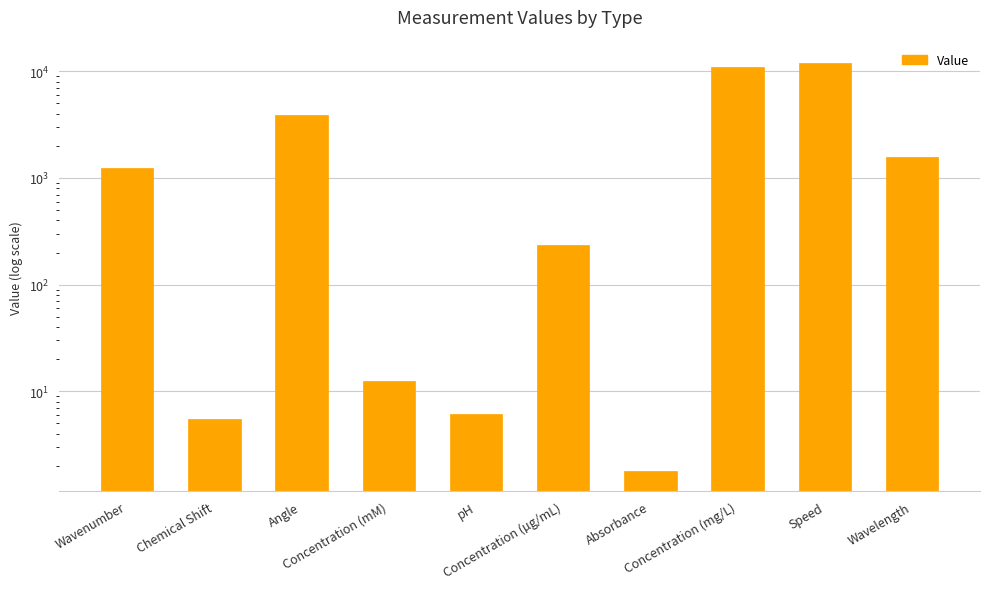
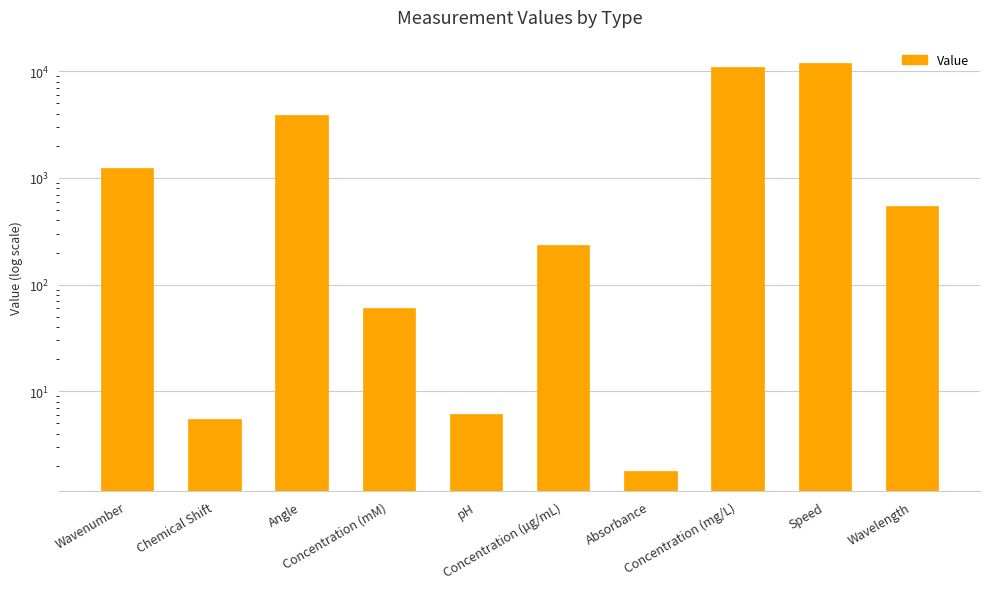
  {
    "Wavenumber": 1200,
    "Chemical Shift": 6,
    "Angle": 3900,
-   "Concentration (mM)": 13,
+   "Concentration (mM)": 60,
    "pH": 6,
    "Concentration (µg/mL)": 230,
    "Absorbance": 1.8,
    "Concentration (mg/L)": 11000,
    "Speed": 12000,
-   "Wavelength": 1600
+   "Wavelength": 600
  }
